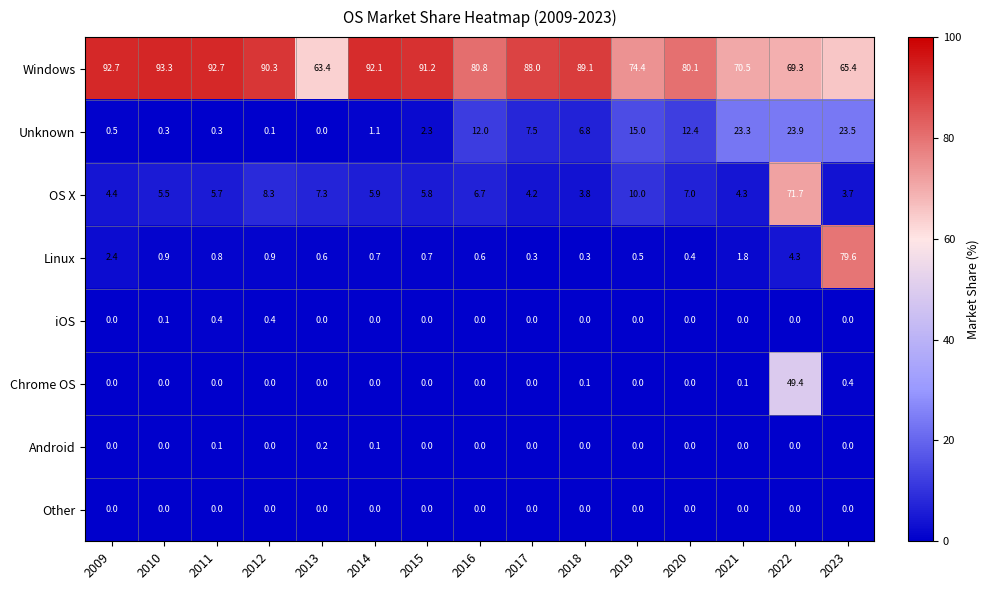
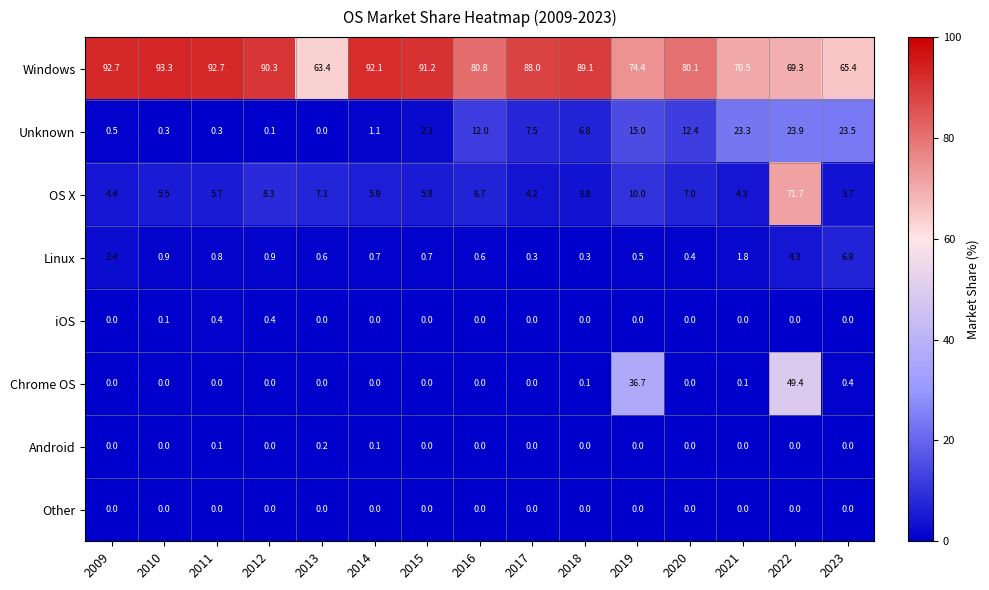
  {
    "Windows": {
      "2009": 92.7,
      "2010": 93.3,
      "2011": 92.7,
      "2012": 90.3,
      "2013": 63.4,
      "2014": 92.1,
      "2015": 91.2,
      "2016": 80.8,
      "2017": 88.0,
      "2018": 89.1,
      "2019": 74.4,
      "2020": 80.1,
      "2021": 70.5,
      "2022": 69.3,
      "2023": 65.4
    },
    "Unknown": {
      "2009": 0.5,
      "2010": 0.3,
      "2011": 0.3,
      "2012": 0.1,
      "2013": 0.0,
      "2014": 1.1,
      "2015": 2.3,
      "2016": 12.0,
      "2017": 7.5,
      "2018": 6.8,
      "2019": 15.0,
      "2020": 12.4,
      "2021": 23.3,
      "2022": 23.9,
      "2023": 23.5
    },
    "OS X": {
      "2009": 4.4,
      "2010": 5.5,
      "2011": 5.7,
      "2012": 8.3,
      "2013": 7.3,
      "2014": 5.9,
      "2015": 5.8,
      "2016": 6.7,
      "2017": 4.2,
      "2018": 3.8,
      "2019": 10.0,
      "2020": 7.0,
      "2021": 4.3,
      "2022": 71.7,
      "2023": 3.7
    },
    "Linux": {
      "2009": 2.4,
      "2010": 0.9,
      "2011": 0.8,
      "2012": 0.9,
      "2013": 0.6,
      "2014": 0.7,
      "2015": 0.7,
      "2016": 0.6,
      "2017": 0.3,
      "2018": 0.3,
      "2019": 0.5,
      "2020": 0.4,
      "2021": 1.8,
      "2022": 4.3,
-     "2023": 79.6
+     "2023": 6.9
    },
    "iOS": {
      "2009": 0.0,
      "2010": 0.1,
      "2011": 0.4,
      "2012": 0.4,
      "2013": 0.0,
      "2014": 0.0,
      "2015": 0.0,
      "2016": 0.0,
      "2017": 0.0,
      "2018": 0.0,
      "2019": 0.0,
      "2020": 0.0,
      "2021": 0.0,
      "2022": 0.0,
      "2023": 0.0
    },
    "Chrome OS": {
      "2009": 0.0,
      "2010": 0.0,
      "2011": 0.0,
      "2012": 0.0,
      "2013": 0.0,
      "2014": 0.0,
      "2015": 0.0,
      "2016": 0.0,
      "2017": 0.0,
      "2018": 0.1,
-     "2019": 0.0,
+     "2019": 36.7,
      "2020": 0.0,
      "2021": 0.1,
      "2022": 49.4,
      "2023": 0.4
    },
    "Android": {
      "2009": 0.0,
      "2010": 0.0,
      "2011": 0.1,
      "2012": 0.0,
      "2013": 0.2,
      "2014": 0.1,
      "2015": 0.0,
      "2016": 0.0,
      "2017": 0.0,
      "2018": 0.0,
      "2019": 0.0,
      "2020": 0.0,
      "2021": 0.0,
      "2022": 0.0,
      "2023": 0.0
    },
    "Other": {
      "2009": 0.0,
      "2010": 0.0,
      "2011": 0.0,
      "2012": 0.0,
      "2013": 0.0,
      "2014": 0.0,
      "2015": 0.0,
      "2016": 0.0,
      "2017": 0.0,
      "2018": 0.0,
      "2019": 0.0,
      "2020": 0.0,
      "2021": 0.0,
      "2022": 0.0,
      "2023": 0.0
    }
  }
